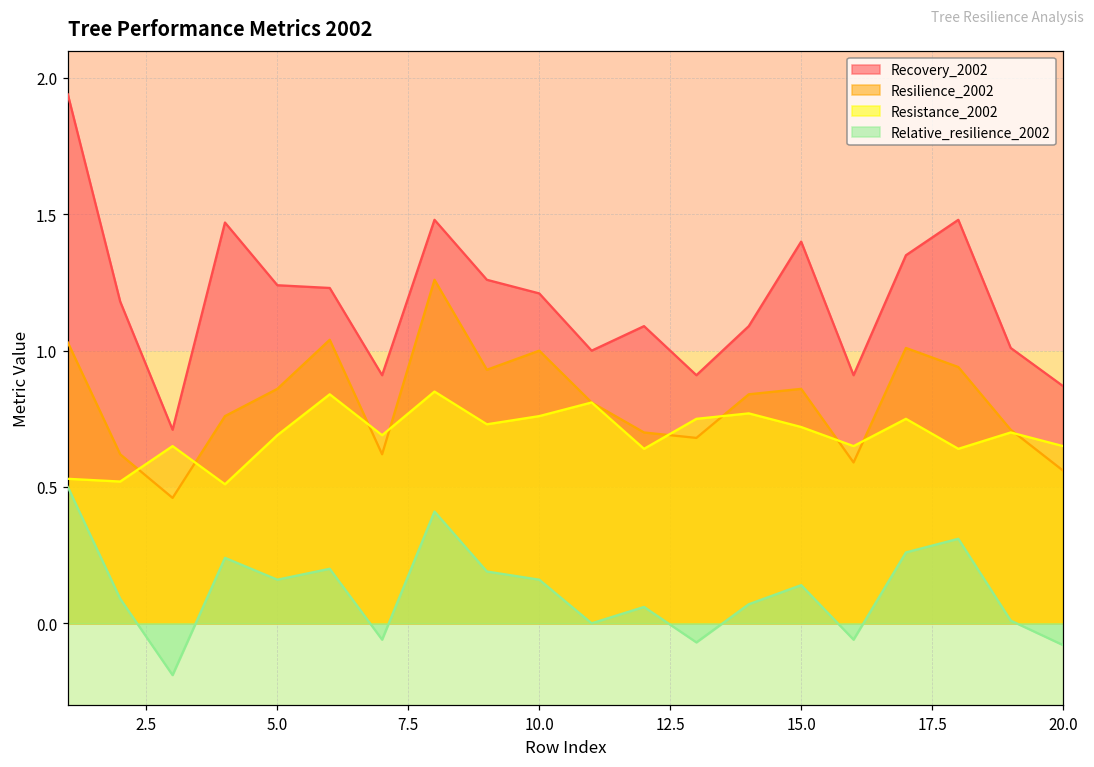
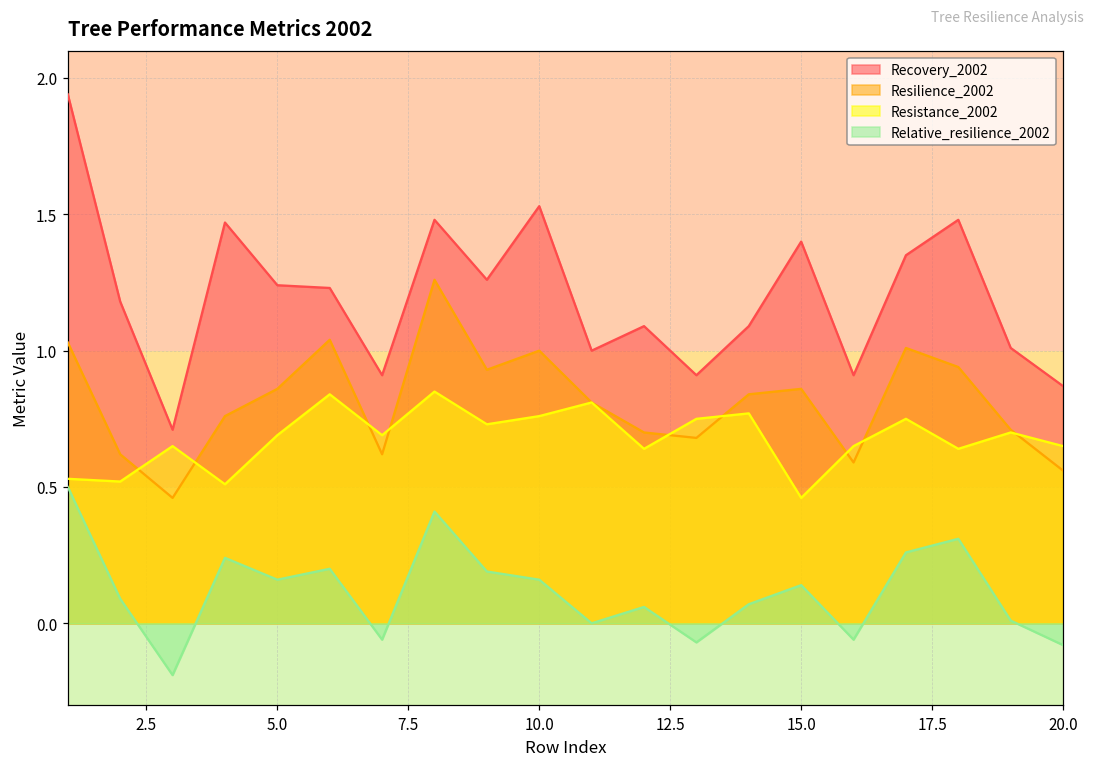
  {
    "Recovery_2002": {
      "5.0": 1.24,
-     "10.0": 1.21,
+     "10.0": 1.53,
      "15.0": 1.40,
      "20.0": 0.87
    },
    "Resilience_2002": {
      "5.0": 0.86,
      "10.0": 1.00,
      "15.0": 0.86,
      "20.0": 0.56
    },
    "Resistance_2002": {
      "5.0": 0.69,
      "10.0": 0.76,
-     "15.0": 0.72,
+     "15.0": 0.46,
      "20.0": 0.65
    }
  }
